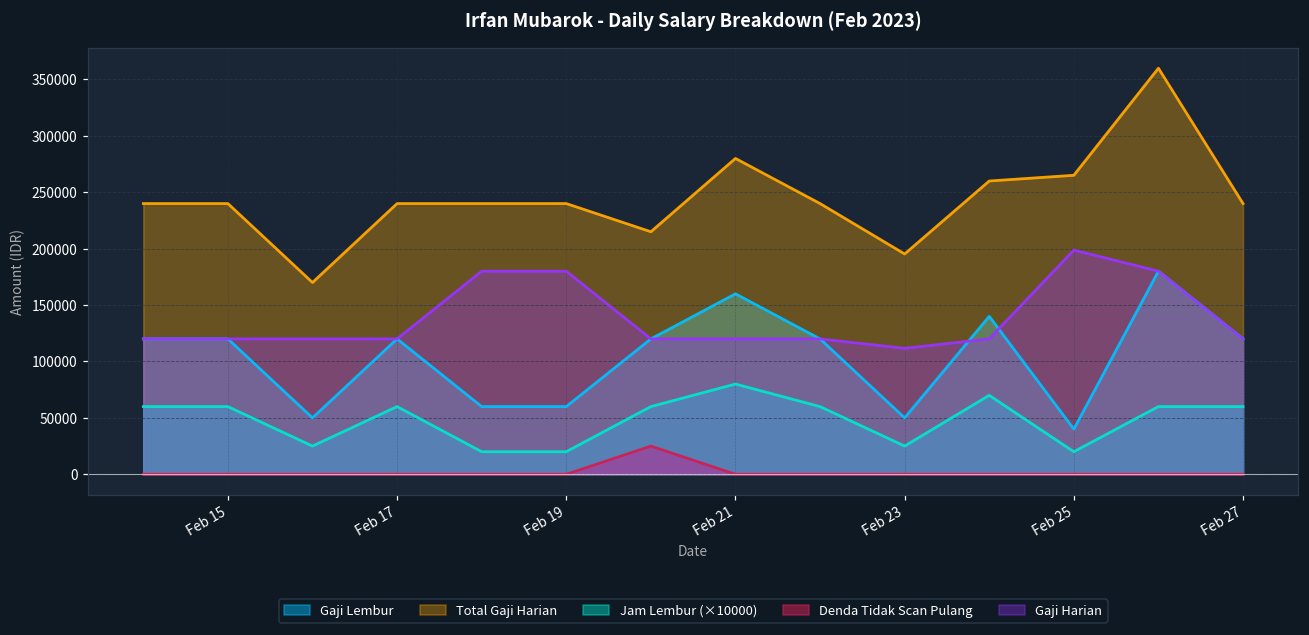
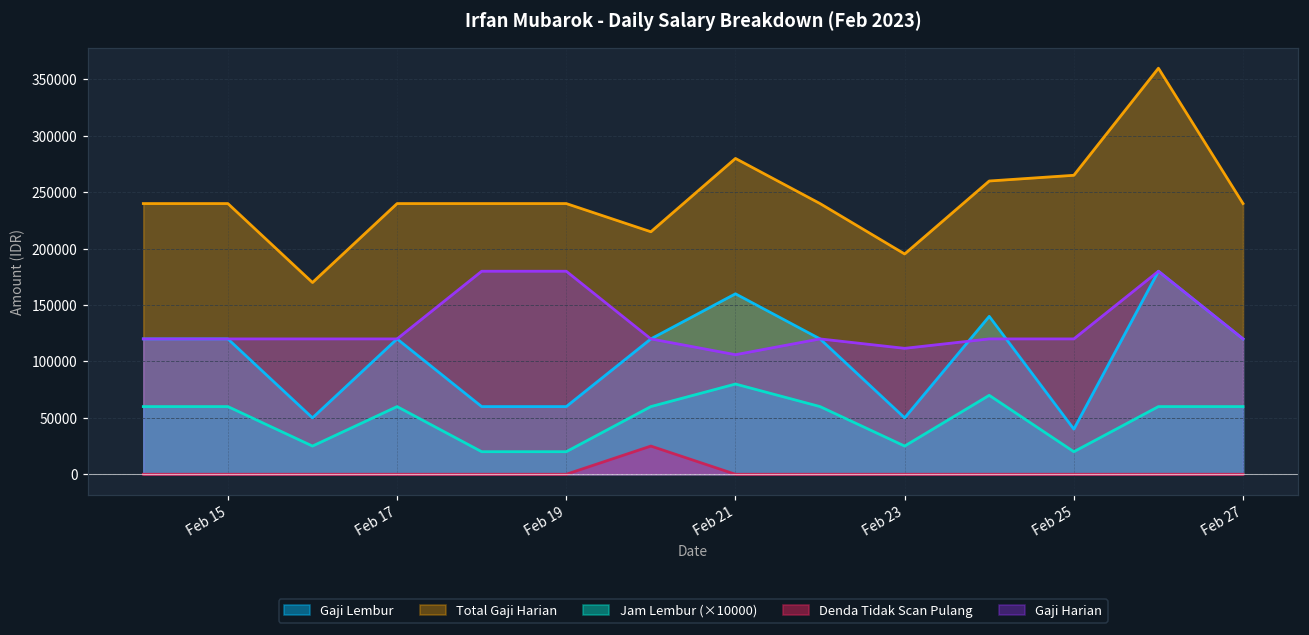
  {
    "Total Gaji Harian": {
      "Feb 15": 240000,
      "Feb 17": 240000,
      "Feb 19": 240000,
      "Feb 21": 280000,
      "Feb 23": 195000,
      "Feb 25": 265000,
      "Feb 27": 240000
    },
    "Denda Tidak Scan Pulang": {
      "Feb 15": 0,
      "Feb 17": 0,
      "Feb 19": 0,
      "Feb 21": 0,
      "Feb 23": 0,
      "Feb 25": 0,
      "Feb 27": 0
    },
    "Gaji Harian": {
      "Feb 19": 180000,
-     "Feb 21": 120000,
+     "Feb 21": 106000,
      "Feb 23": 112000,
-     "Feb 25": 199000
+     "Feb 25": 120000
    }
  }
